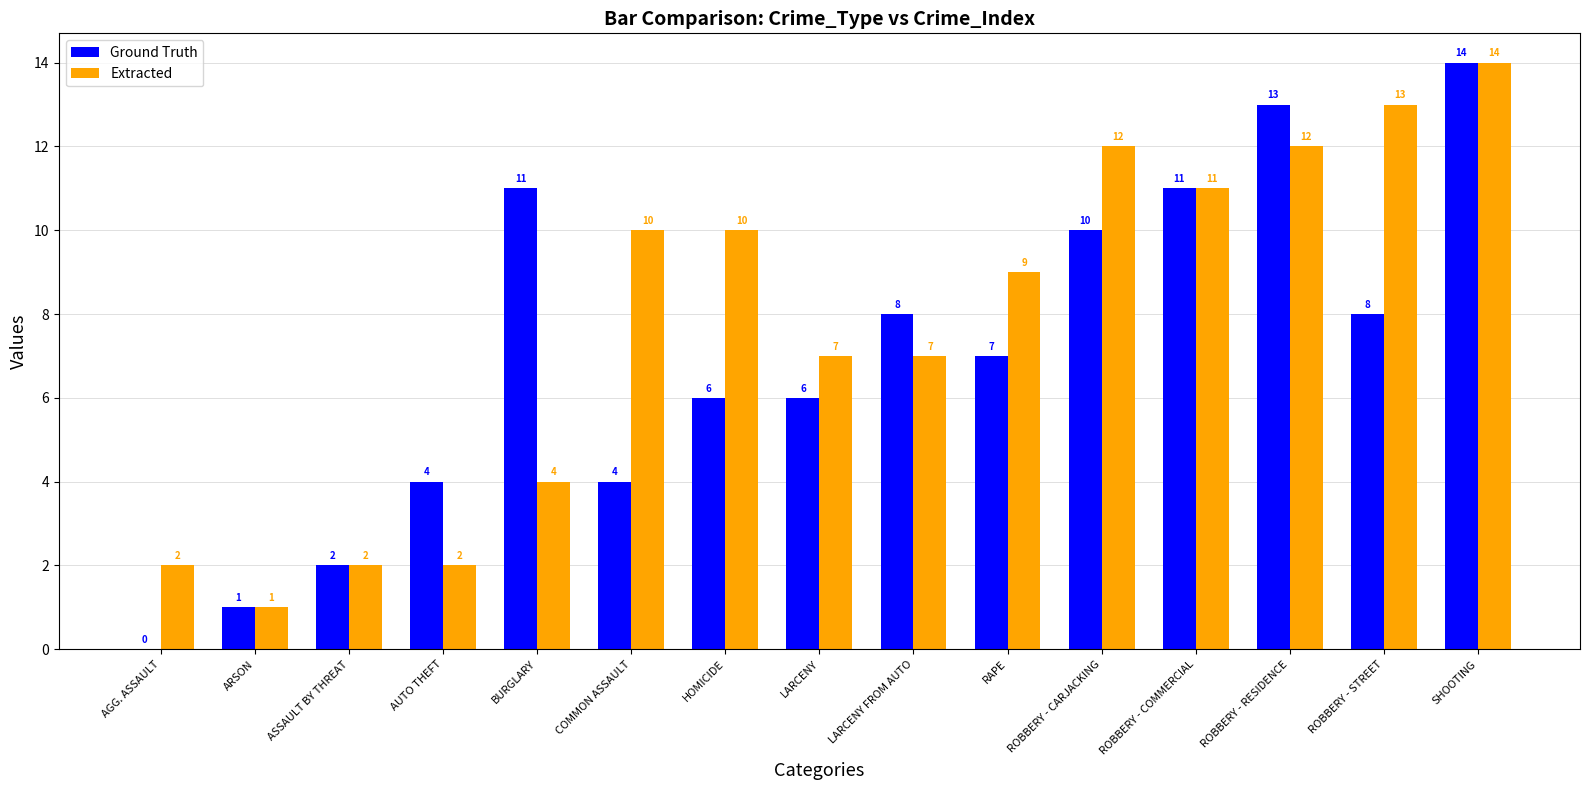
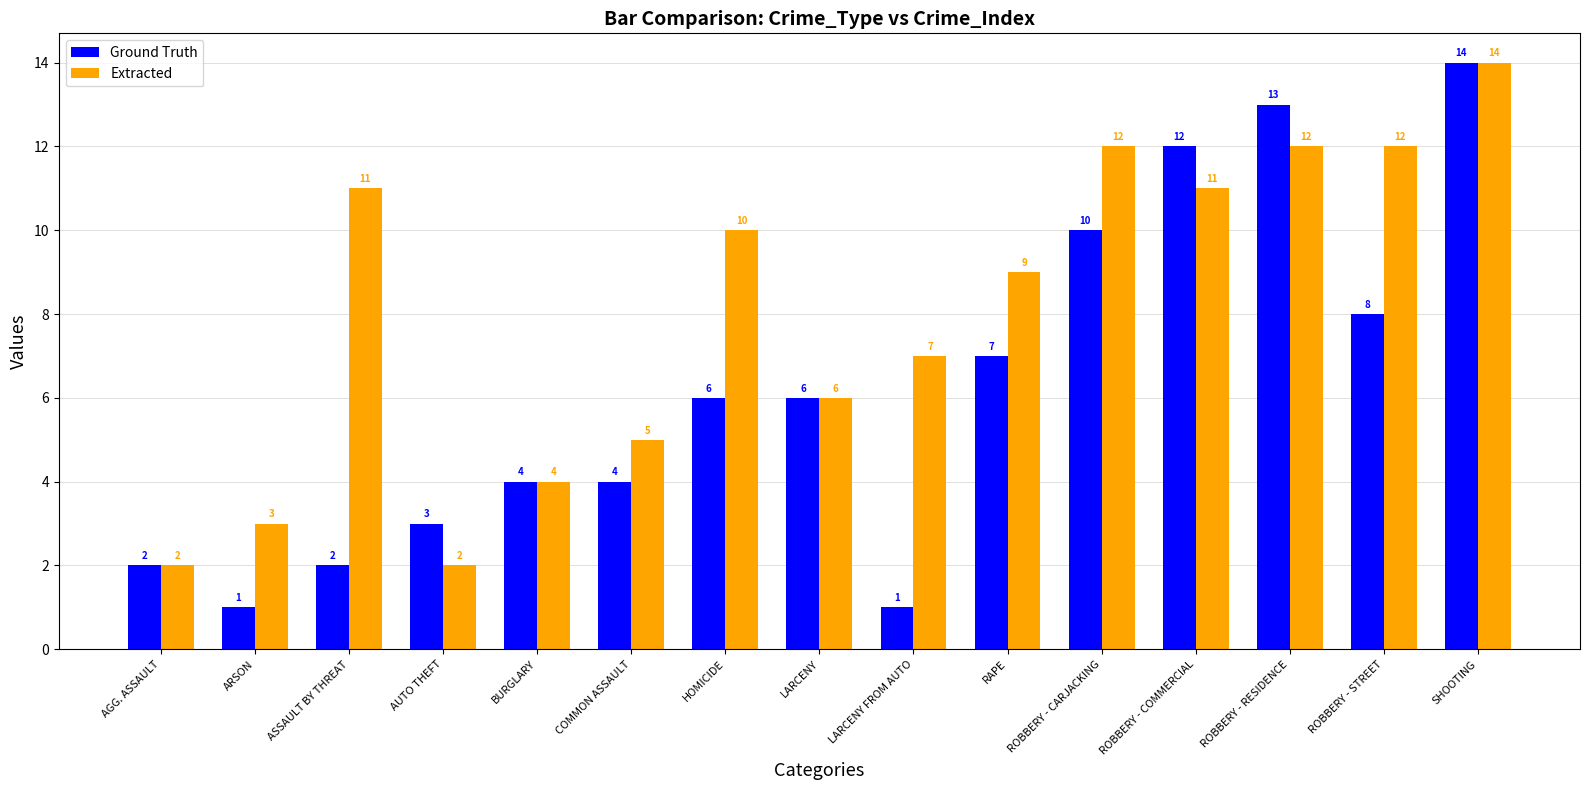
  {
    "Ground Truth": {
-     "AGG. ASSAULT": 0,
+     "AGG. ASSAULT": 2,
      "ARSON": 1,
      "ASSAULT BY THREAT": 2,
-     "AUTO THEFT": 4,
-     "BURGLARY": 11,
+     "AUTO THEFT": 3,
+     "BURGLARY": 4,
      "COMMON ASSAULT": 4,
      "HOMICIDE": 6,
      "LARCENY": 6,
-     "LARCENY FROM AUTO": 8,
+     "LARCENY FROM AUTO": 1,
      "RAPE": 7,
      "ROBBERY - CARJACKING": 10,
-     "ROBBERY - COMMERCIAL": 11,
+     "ROBBERY - COMMERCIAL": 12,
      "ROBBERY - RESIDENCE": 13,
      "ROBBERY - STREET": 8,
      "SHOOTING": 14
    },
    "Extracted": {
      "AGG. ASSAULT": 2,
-     "ARSON": 1,
-     "ASSAULT BY THREAT": 2,
+     "ARSON": 3,
+     "ASSAULT BY THREAT": 11,
      "AUTO THEFT": 2,
      "BURGLARY": 4,
-     "COMMON ASSAULT": 10,
+     "COMMON ASSAULT": 5,
      "HOMICIDE": 10,
-     "LARCENY": 7,
+     "LARCENY": 6,
      "LARCENY FROM AUTO": 7,
      "RAPE": 9,
      "ROBBERY - CARJACKING": 12,
      "ROBBERY - COMMERCIAL": 11,
      "ROBBERY - RESIDENCE": 12,
-     "ROBBERY - STREET": 13,
+     "ROBBERY - STREET": 12,
      "SHOOTING": 14
    }
  }
